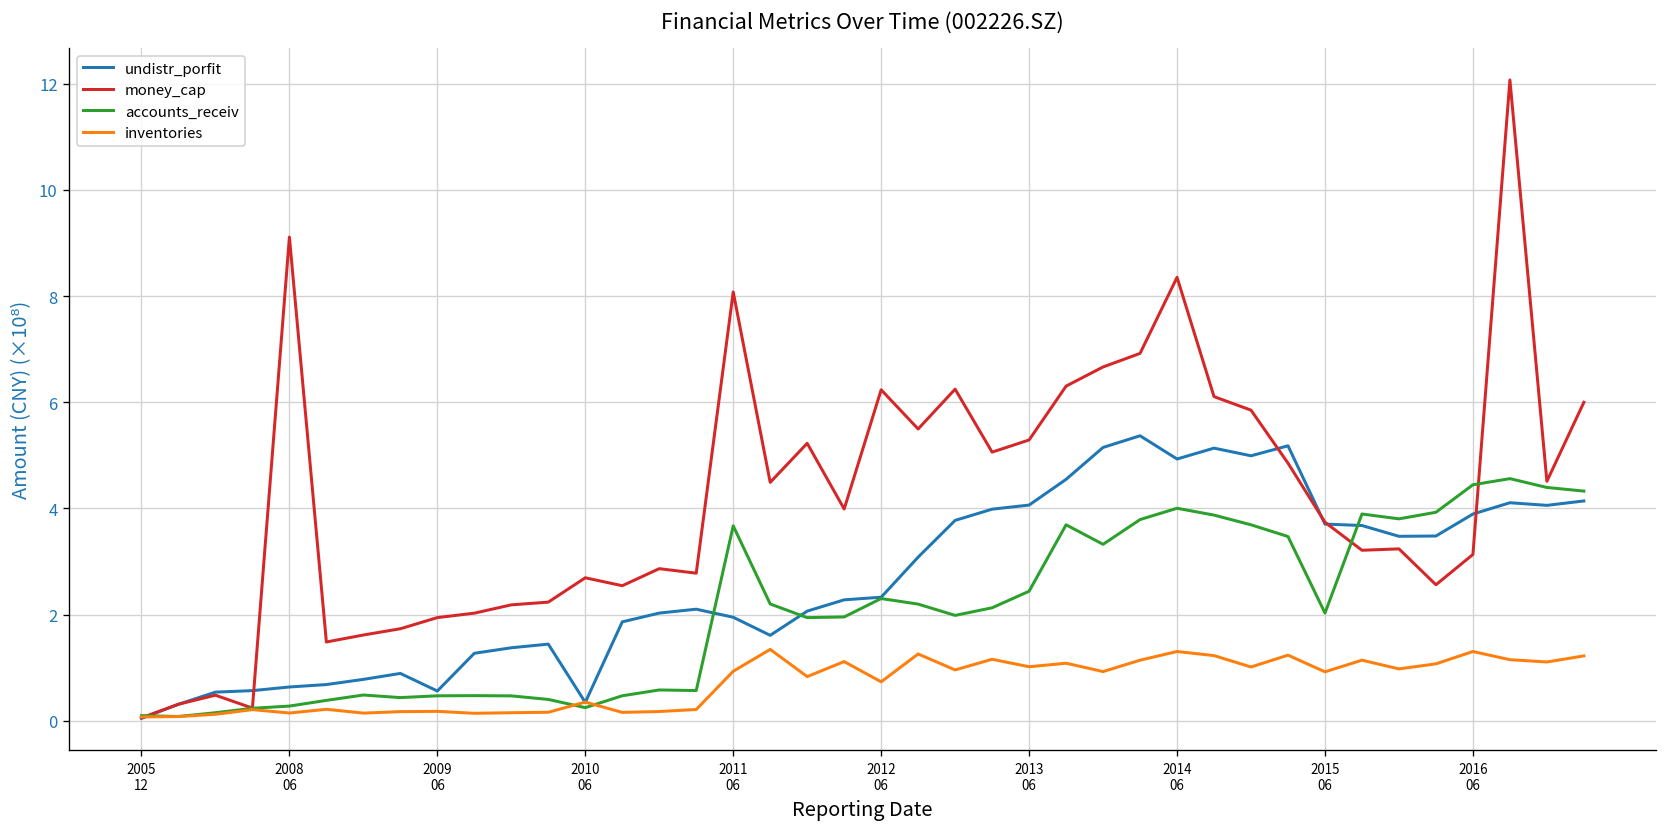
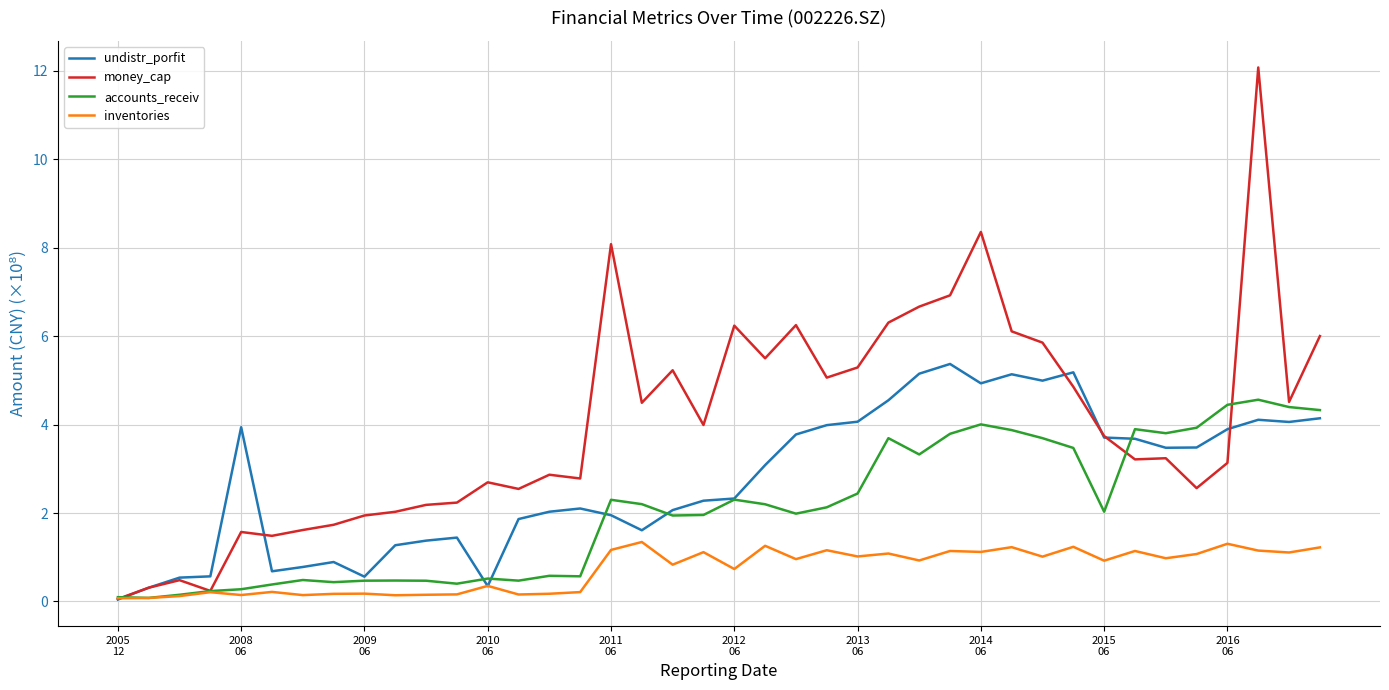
  {
    "undistr_porfit": {
-     "2008 06": 0.6,
+     "2008 06": 3.9,
      "2009 06": 0.6,
      "2011 06": 2.0,
      "2013 06": 4.1,
      "2014 06": 4.9,
      "2016 06": 3.9
    },
    "money_cap": {
-     "2008 06": 9.1,
+     "2008 06": 1.6,
      "2009 06": 1.9,
      "2010 06": 2.7,
      "2011 06": 8.1,
      "2012 06": 6.2,
      "2013 06": 5.3,
      "2014 06": 8.4,
      "2016 06": 3.1
    },
    "accounts_receiv": {
      "2008 06": 0.3,
      "2009 06": 0.5,
-     "2010 06": 0.2,
-     "2011 06": 3.7,
+     "2010 06": 0.5,
+     "2011 06": 2.3,
      "2013 06": 2.4,
      "2014 06": 4.0,
      "2015 06": 2.0,
      "2016 06": 4.4
    },
    "inventories": {
      "2008 06": 0.1,
      "2009 06": 0.2,
-     "2011 06": 0.9,
+     "2011 06": 1.2,
      "2012 06": 0.7,
      "2013 06": 1.0,
-     "2014 06": 1.3,
+     "2014 06": 1.1,
      "2015 06": 0.9,
      "2016 06": 1.3
    }
  }
